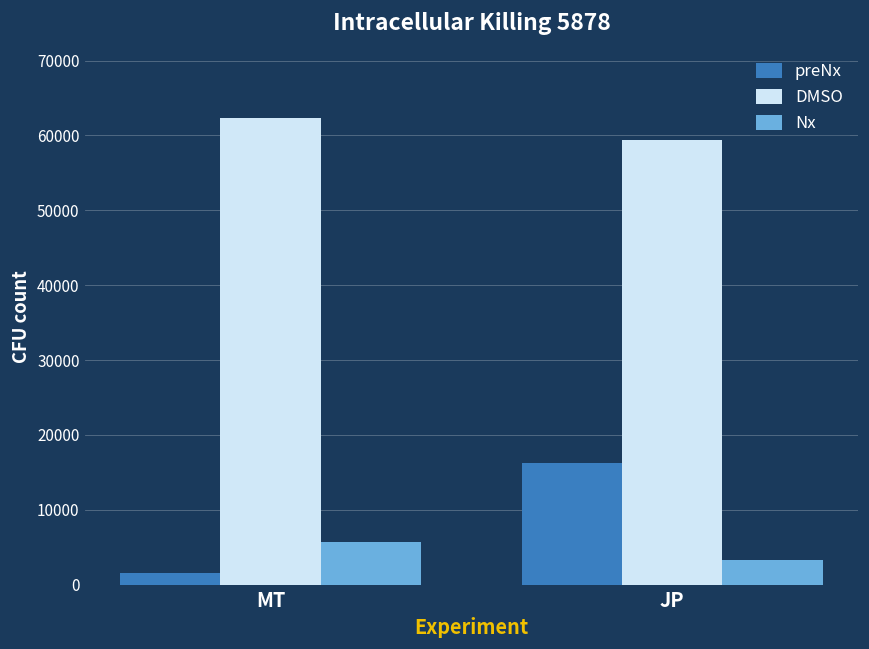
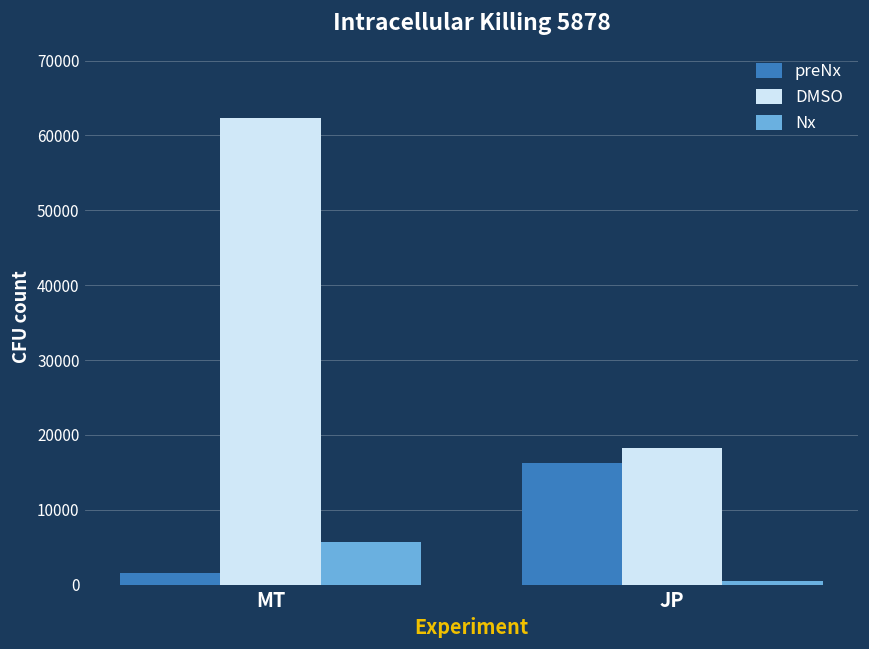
  {
    "preNx": {
      "MT": 2000,
      "JP": 16000
    },
    "DMSO": {
      "MT": 62000,
-     "JP": 59000
+     "JP": 18000
    },
    "Nx": {
      "MT": 6000,
-     "JP": 3000
+     "JP": 1000
    }
  }
